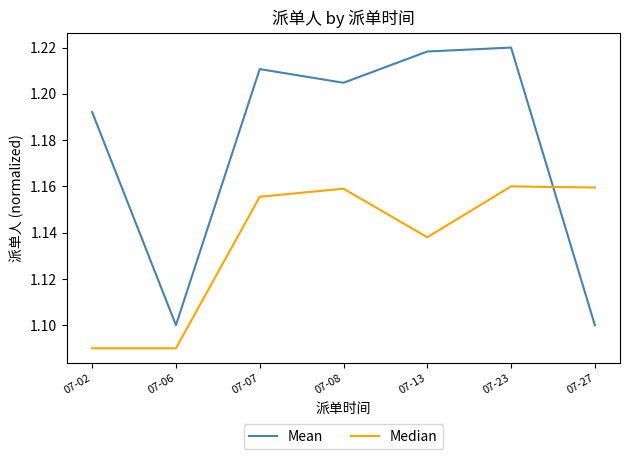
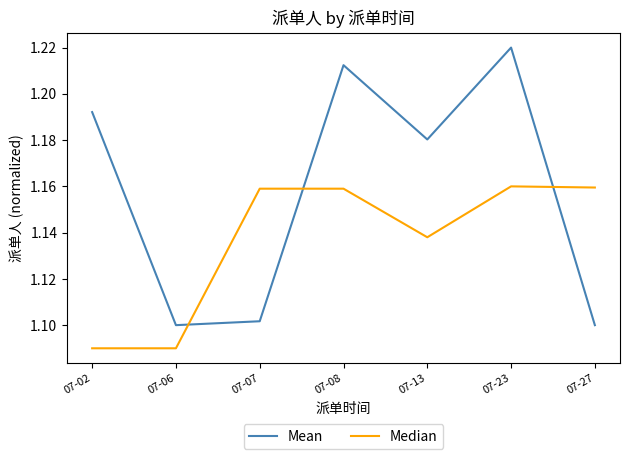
  {
    "Mean": {
      "07-02": 1.192,
      "07-06": 1.100,
-     "07-07": 1.211,
-     "07-08": 1.205,
-     "07-13": 1.218,
+     "07-07": 1.102,
+     "07-08": 1.212,
+     "07-13": 1.180,
      "07-23": 1.220,
      "07-27": 1.100
    },
    "Median": {
      "07-02": 1.090,
      "07-06": 1.090,
-     "07-07": 1.156,
+     "07-07": 1.159,
      "07-08": 1.159,
      "07-13": 1.138,
      "07-23": 1.160,
      "07-27": 1.160
    }
  }
